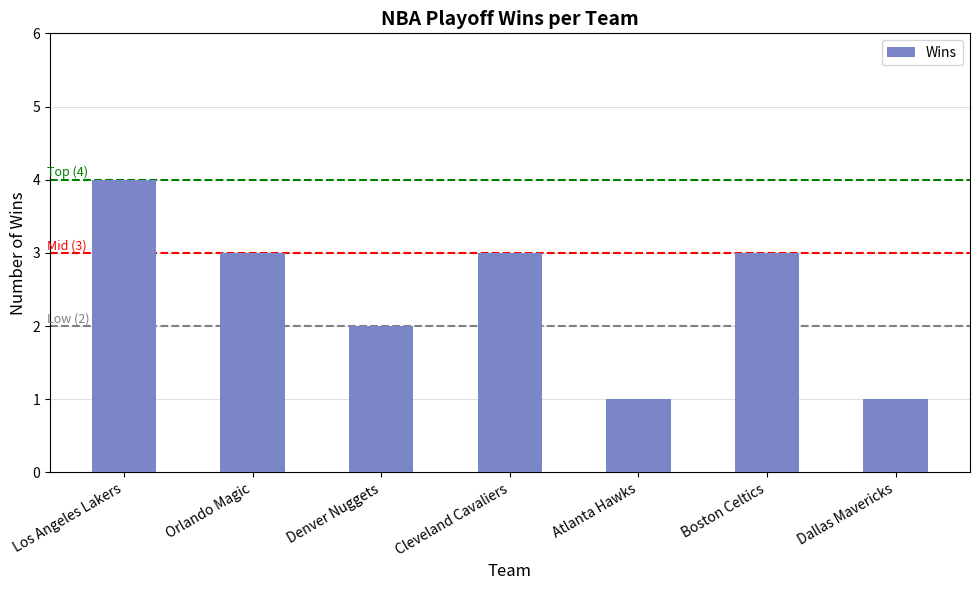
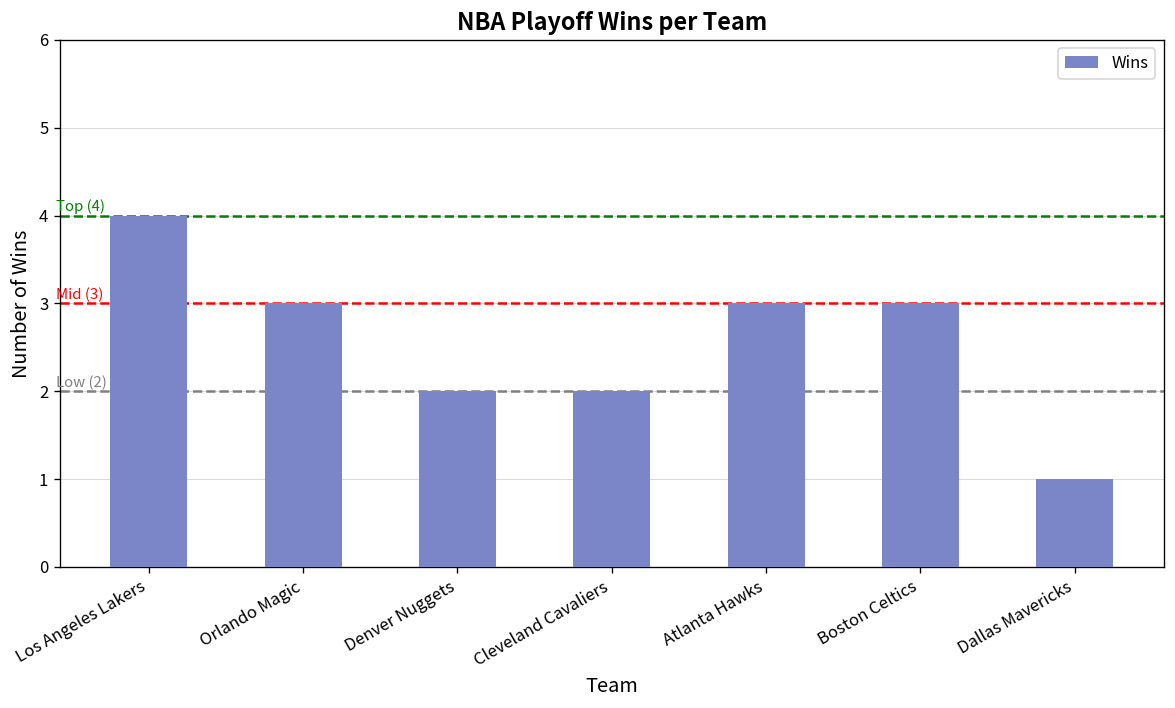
  {
    "Los Angeles Lakers": 4,
    "Orlando Magic": 3,
    "Denver Nuggets": 2,
-   "Cleveland Cavaliers": 3,
-   "Atlanta Hawks": 1,
+   "Cleveland Cavaliers": 2,
+   "Atlanta Hawks": 3,
    "Boston Celtics": 3,
    "Dallas Mavericks": 1
  }
